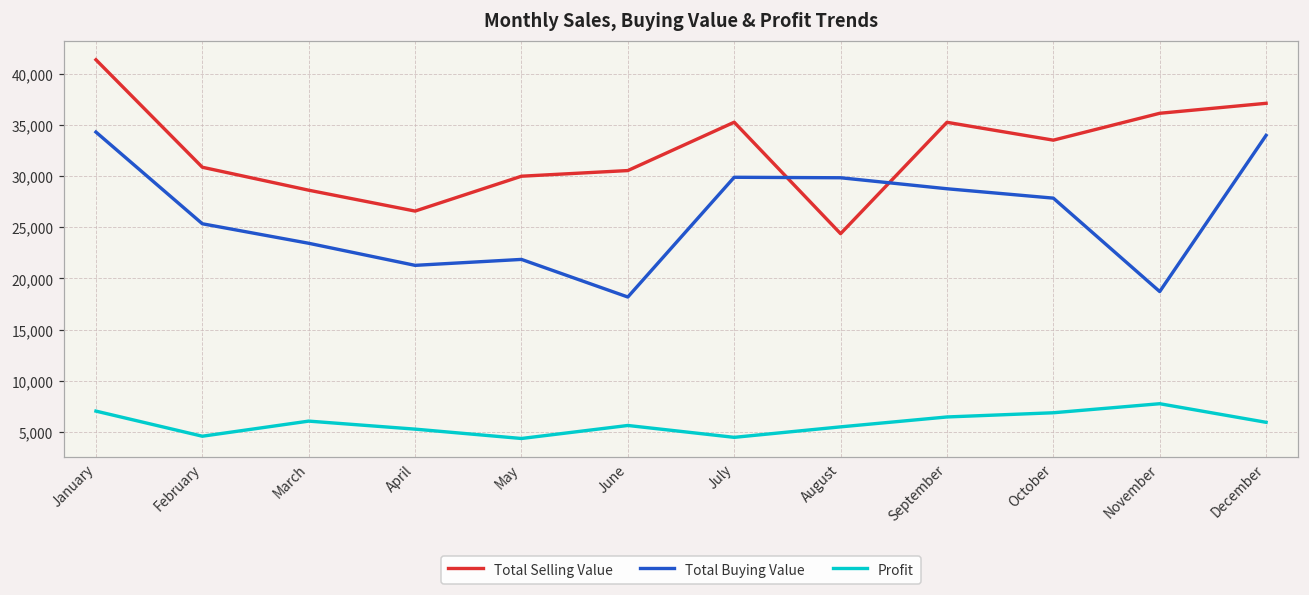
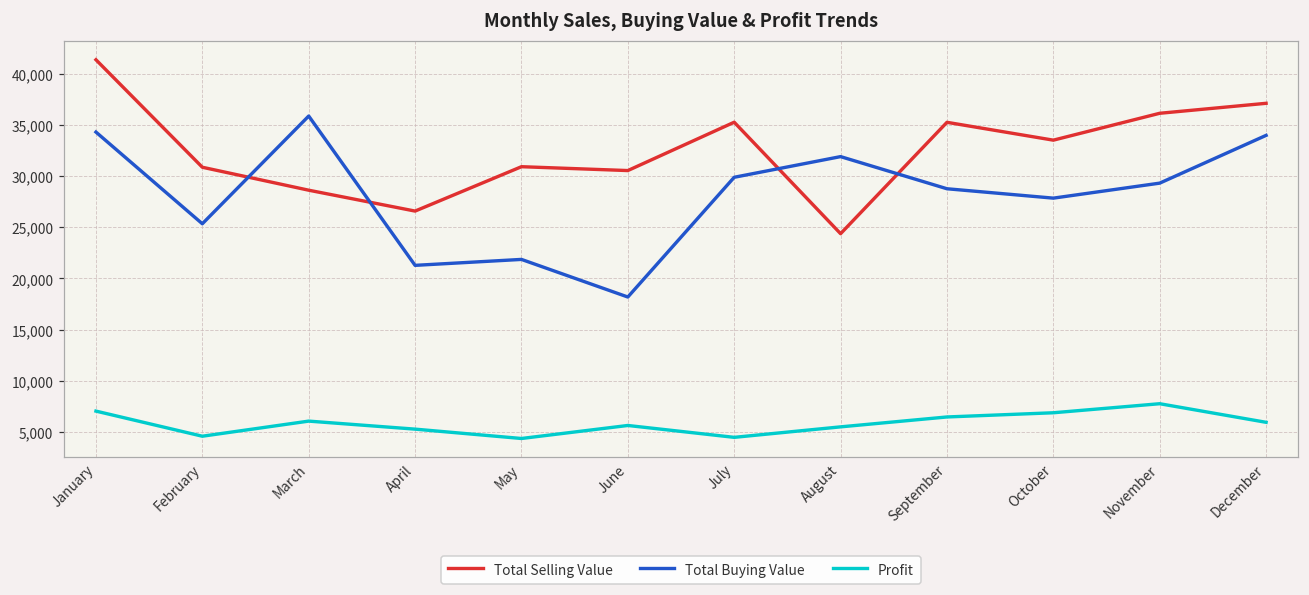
  {
    "Total Selling Value": {
      "January": "41,000",
      "February": "31,000",
      "March": "29,000",
      "April": "27,000",
-     "May": "30,000",
+     "May": "31,000",
      "June": "31,000",
      "July": "35,000",
      "August": "24,000",
      "September": "35,000",
      "October": "34,000",
      "November": "36,000",
      "December": "37,000"
    },
    "Total Buying Value": {
      "January": "34,000",
      "February": "25,000",
-     "March": "23,000",
+     "March": "36,000",
      "April": "21,000",
      "May": "22,000",
      "June": "18,000",
      "July": "30,000",
-     "August": "30,000",
+     "August": "32,000",
      "September": "29,000",
      "October": "28,000",
-     "November": "19,000",
+     "November": "29,000",
      "December": "34,000"
    },
    "Profit": {
      "January": "7,000",
      "February": "5,000",
      "March": "6,000",
      "April": "5,000",
      "May": "4,000",
      "June": "6,000",
      "July": "4,000",
      "August": "6,000",
      "September": "6,000",
      "October": "7,000",
      "November": "8,000",
      "December": "6,000"
    }
  }
